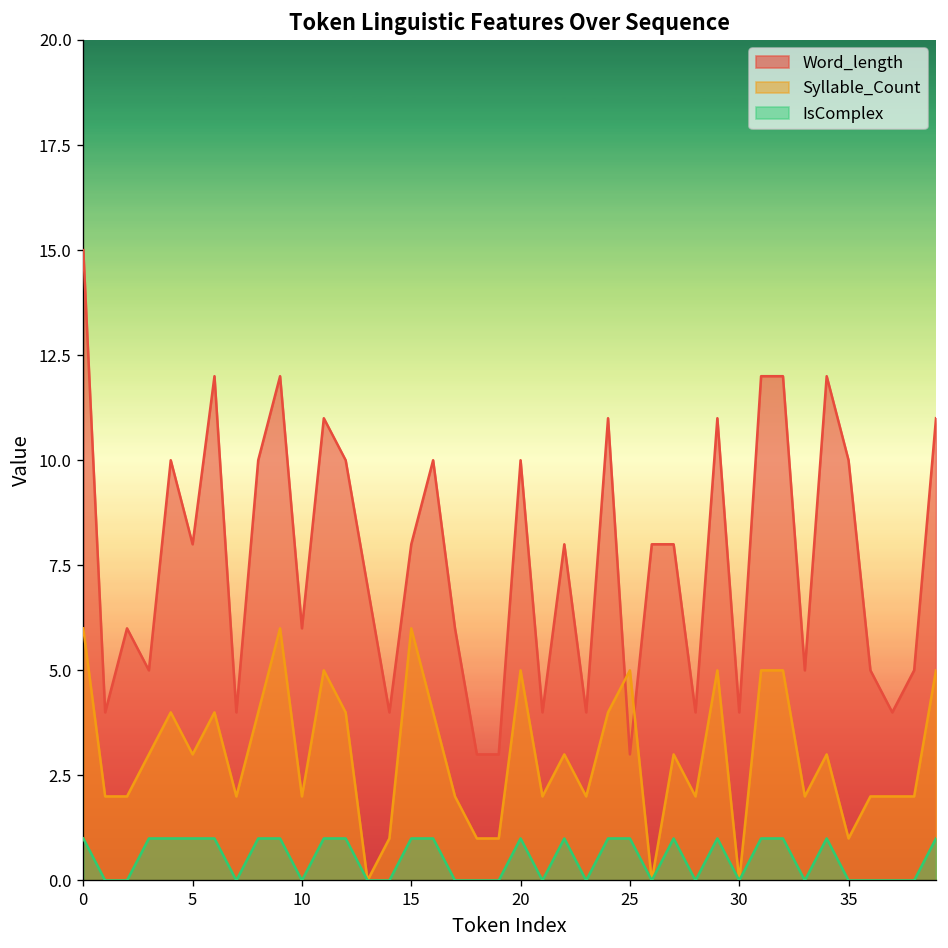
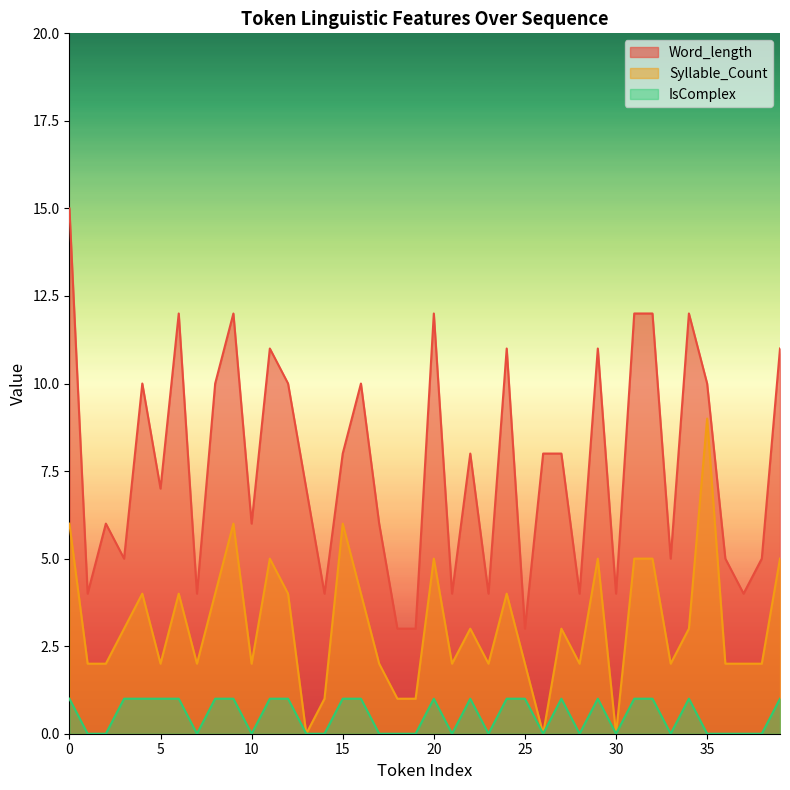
  {
    "Word_length": {
      "0": 15,
-     "5": 8,
+     "5": 7,
      "10": 6,
      "15": 8,
-     "20": 10,
+     "20": 12,
      "25": 3,
      "30": 4,
      "35": 10
    },
    "Syllable_Count": {
      "0": 6,
-     "5": 3,
+     "5": 2,
      "10": 2,
      "15": 6,
      "20": 5,
-     "25": 5,
-     "35": 1
+     "25": 2,
+     "35": 9
    },
    "IsComplex": {
      "0": 1,
      "5": 1,
      "10": 0,
      "15": 1,
      "20": 1,
      "25": 1,
      "35": 0
    }
  }
